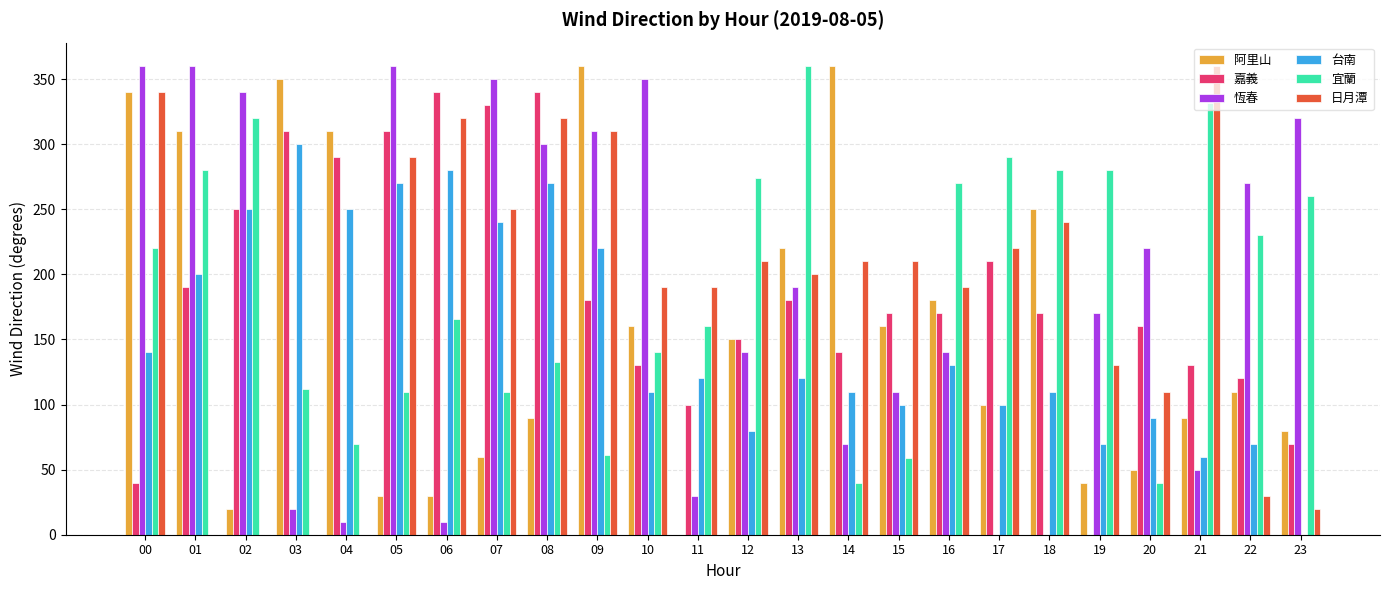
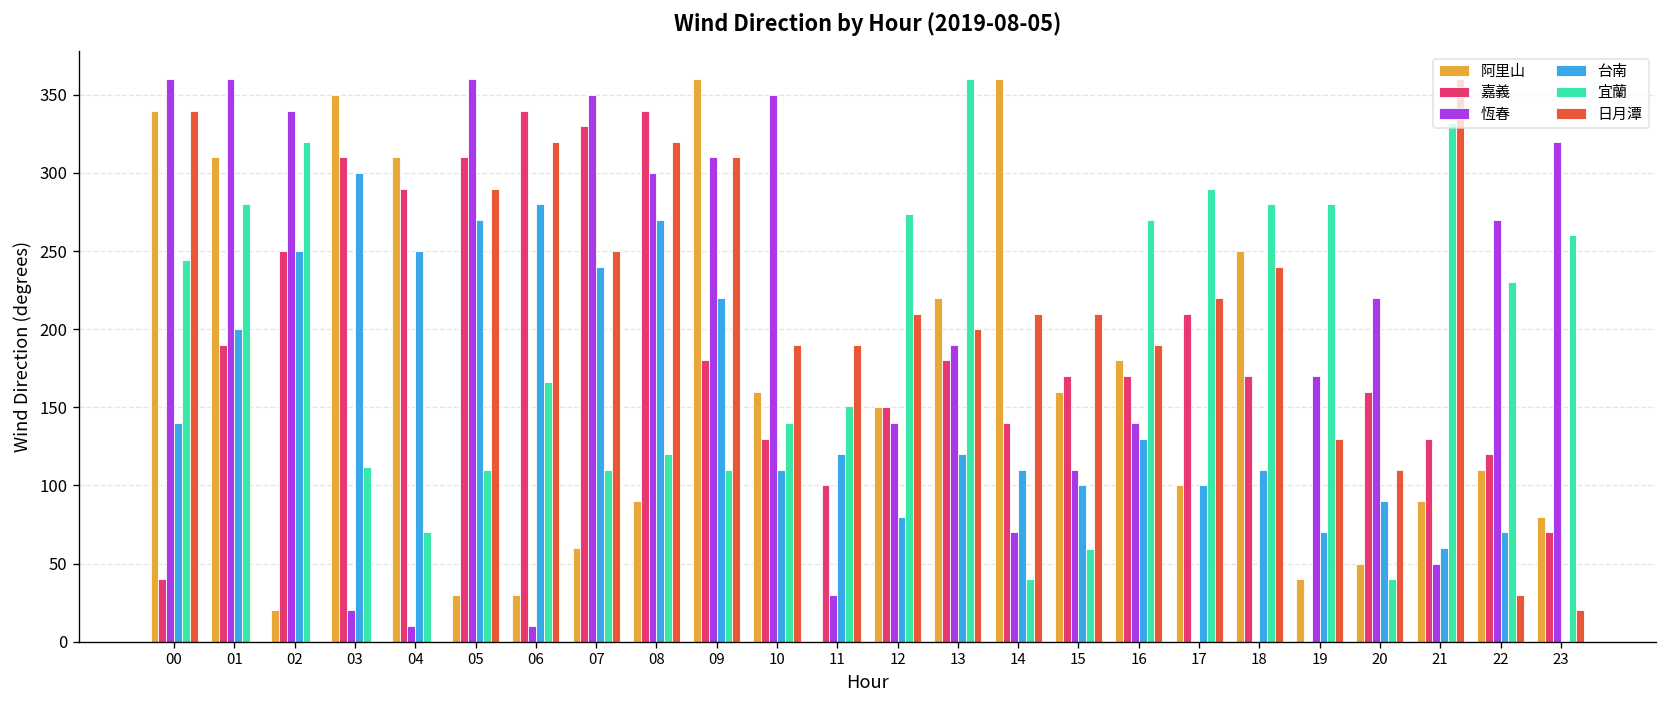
  {
    "宜蘭": {
-     "00": 220,
+     "00": 244,
      "01": 280,
      "02": 320,
      "03": 112,
      "04": 70,
      "05": 110,
      "06": 166,
      "07": 110,
-     "08": 133,
-     "09": 61,
+     "08": 120,
+     "09": 110,
      "10": 140,
-     "11": 160,
+     "11": 151,
      "12": 274,
      "13": 360,
      "14": 40,
      "15": 59,
      "16": 270,
      "17": 290,
      "18": 280,
      "19": 280,
      "20": 40,
      "22": 230,
      "23": 260
    }
  }
